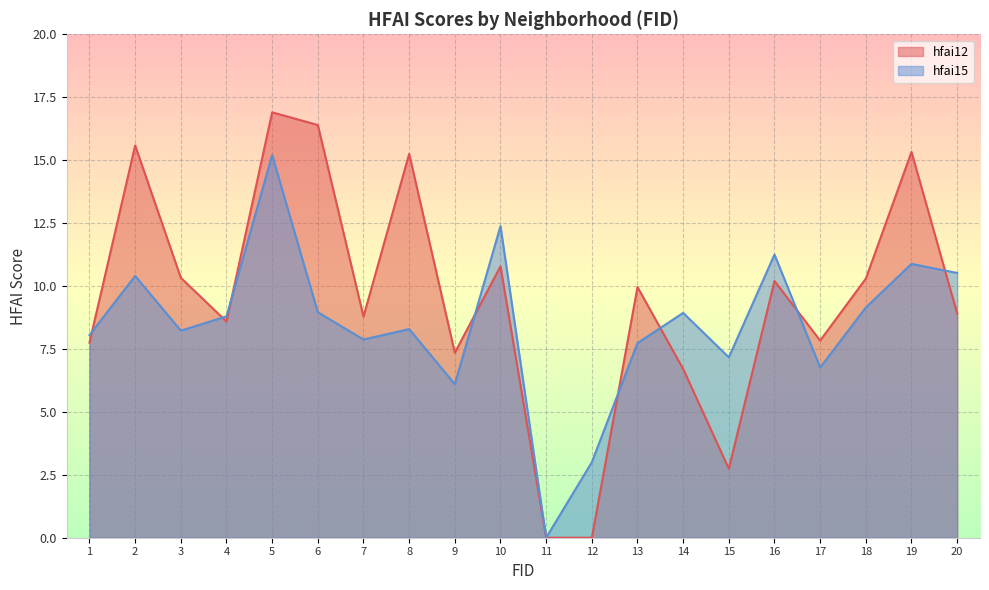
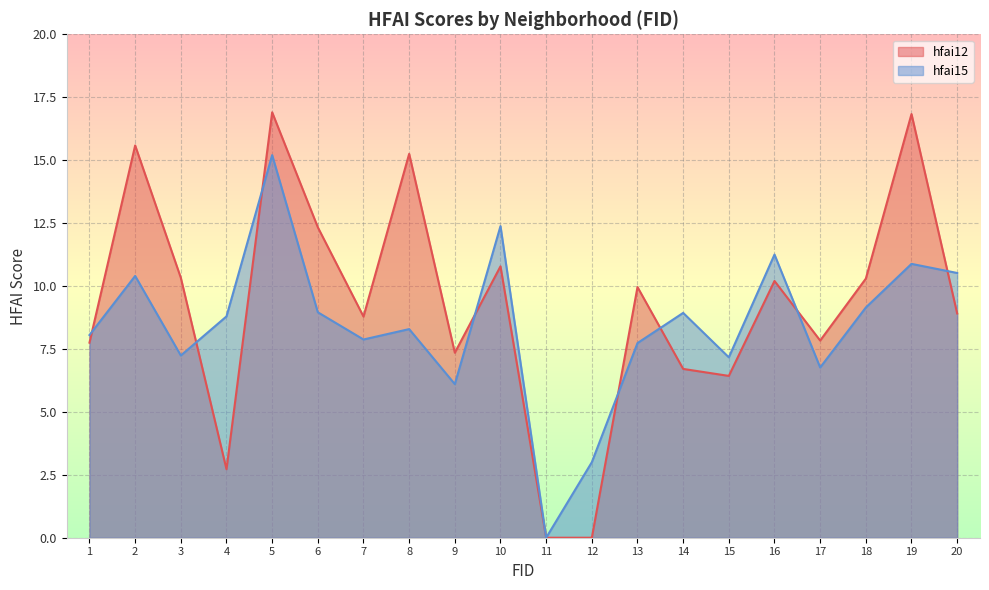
  {
    "hfai12": {
      "1": 7.8,
      "2": 15.6,
      "3": 10.3,
-     "4": 8.6,
+     "4": 2.7,
      "5": 16.9,
-     "6": 16.4,
+     "6": 12.3,
      "7": 8.8,
      "8": 15.3,
      "9": 7.4,
      "10": 10.8,
      "12": 0.0,
      "13": 10.0,
      "14": 6.7,
-     "15": 2.7,
+     "15": 6.4,
      "16": 10.2,
      "17": 7.8,
      "18": 10.3,
-     "19": 15.3,
+     "19": 16.8,
      "20": 8.9
    },
    "hfai15": {
      "1": 8.1,
      "2": 10.4,
-     "3": 8.2,
+     "3": 7.2,
      "4": 8.8,
      "5": 15.2,
      "6": 9.0,
      "7": 7.9,
      "8": 8.3,
      "9": 6.1,
      "10": 12.4,
      "12": 3.0,
      "13": 7.7,
      "14": 8.9,
      "15": 7.2,
      "16": 11.3,
      "17": 6.8,
      "18": 9.1,
      "19": 10.9,
      "20": 10.5
    }
  }
